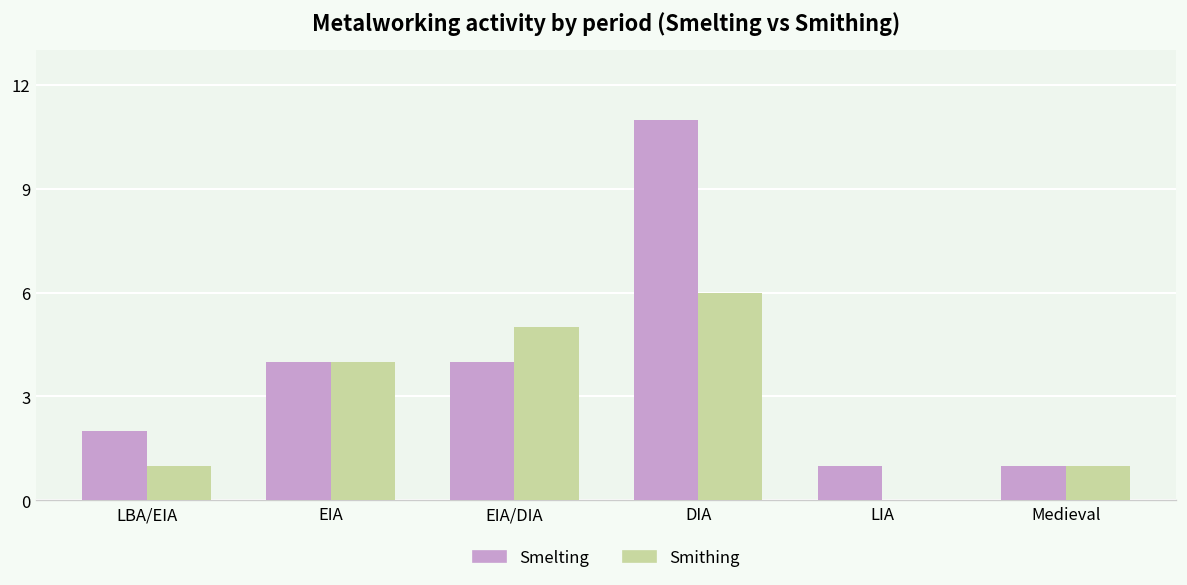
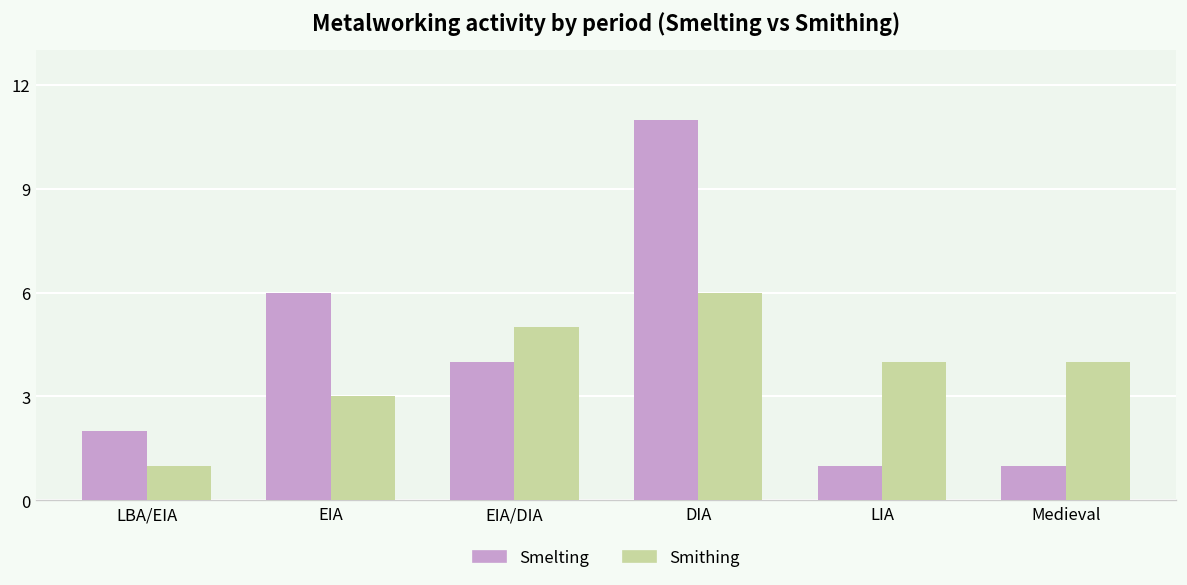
  {
    "Smelting": {
      "LBA/EIA": 2,
-     "EIA": 4,
+     "EIA": 6,
      "EIA/DIA": 4,
      "DIA": 11,
      "LIA": 1,
      "Medieval": 1
    },
    "Smithing": {
      "LBA/EIA": 1,
-     "EIA": 4,
+     "EIA": 3,
      "EIA/DIA": 5,
      "DIA": 6,
-     "LIA": 0,
-     "Medieval": 1
+     "LIA": 4,
+     "Medieval": 4
    }
  }
